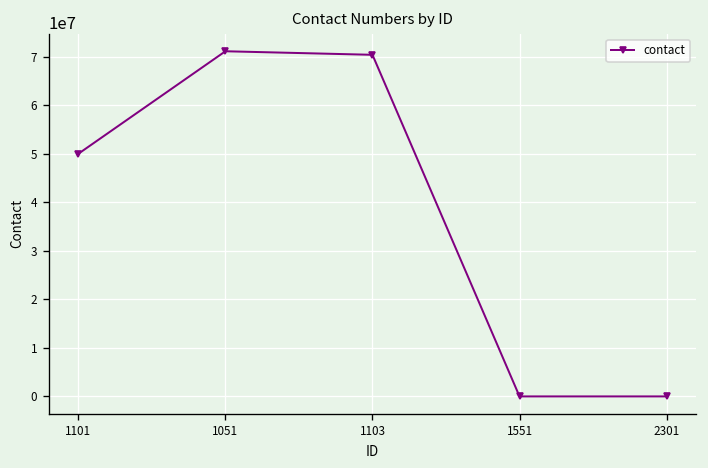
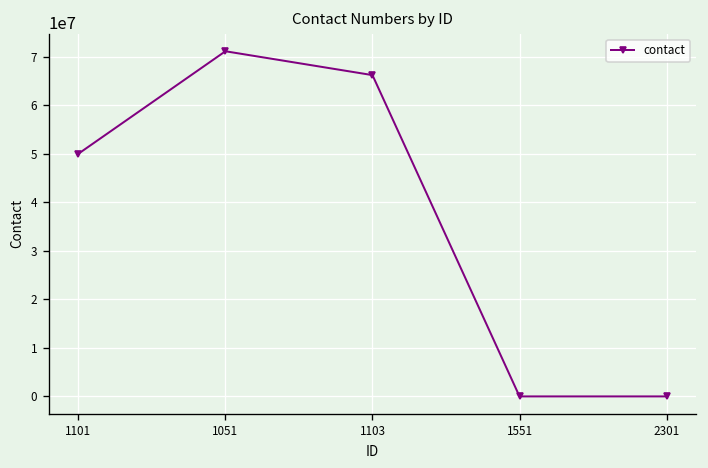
  {
    "1101": 50000000,
    "1051": 71000000,
-   "1103": 70000000,
+   "1103": 66000000,
    "1551": 0,
    "2301": 0
  }
